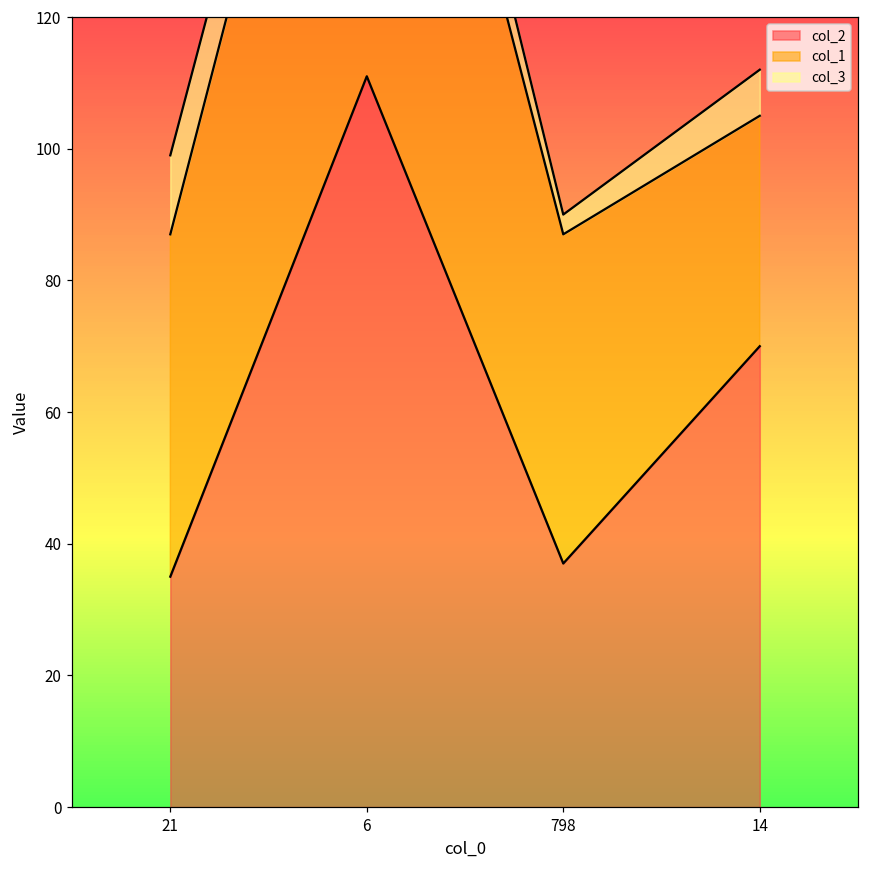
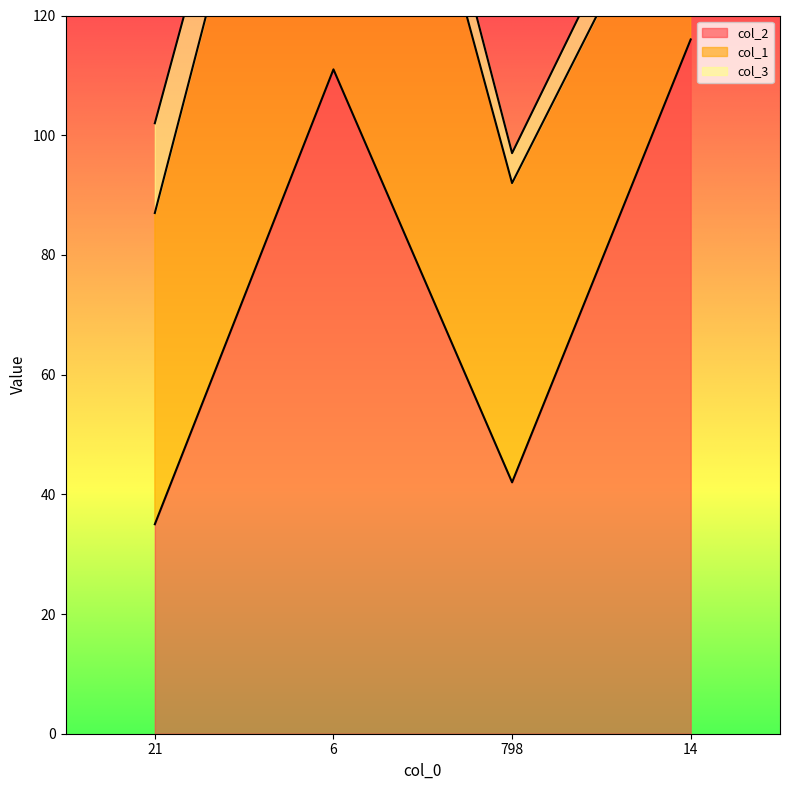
  {
    "col_2": {
      "21": 35,
      "6": 111,
-     "798": 37,
-     "14": 70
+     "798": 42,
+     "14": 116
    },
    "col_1": {
      "21": 52,
      "798": 50
    },
    "col_3": {
-     "21": 12,
-     "798": 3
+     "21": 15,
+     "798": 5
    }
  }
